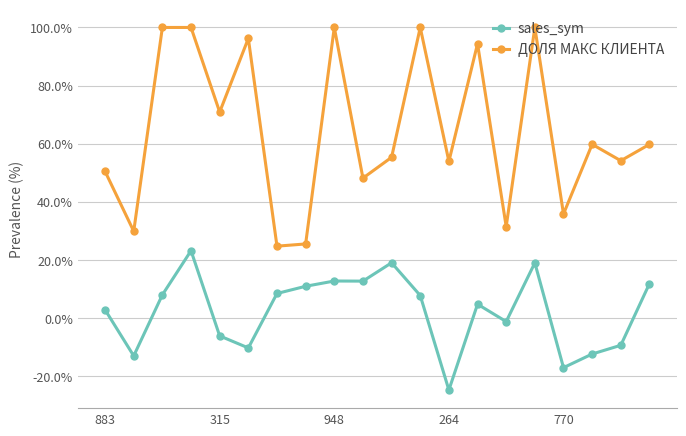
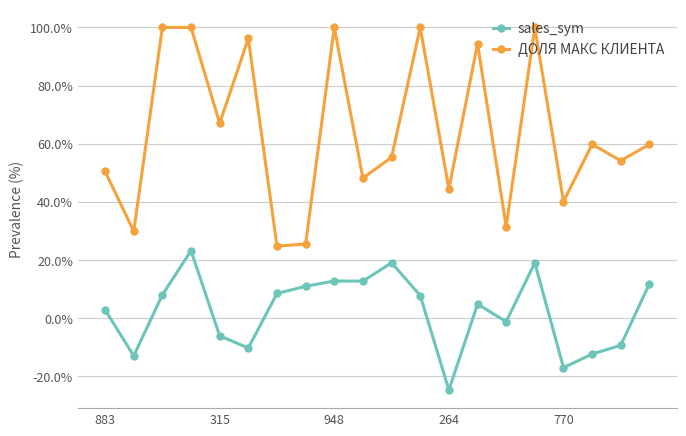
  {
    "sales_sym": {
      "883": "3%",
      "315": "-6%",
      "948": "13%",
      "264": "-25%",
      "770": "-17%"
    },
    "ДОЛЯ МАКС КЛИЕНТА": {
      "883": "50%",
-     "315": "71%",
+     "315": "67%",
      "948": "100%",
-     "264": "54%",
-     "770": "36%"
+     "264": "44%",
+     "770": "40%"
    }
  }
